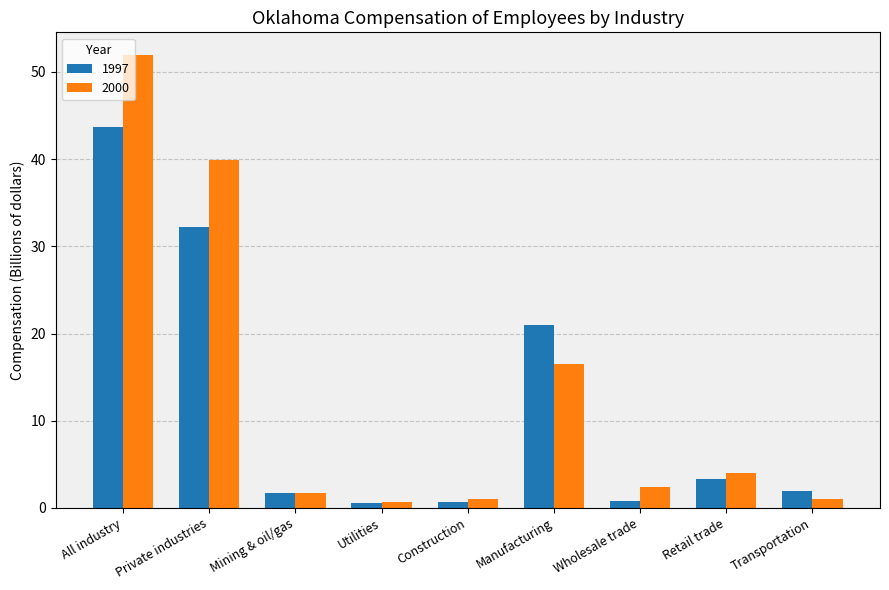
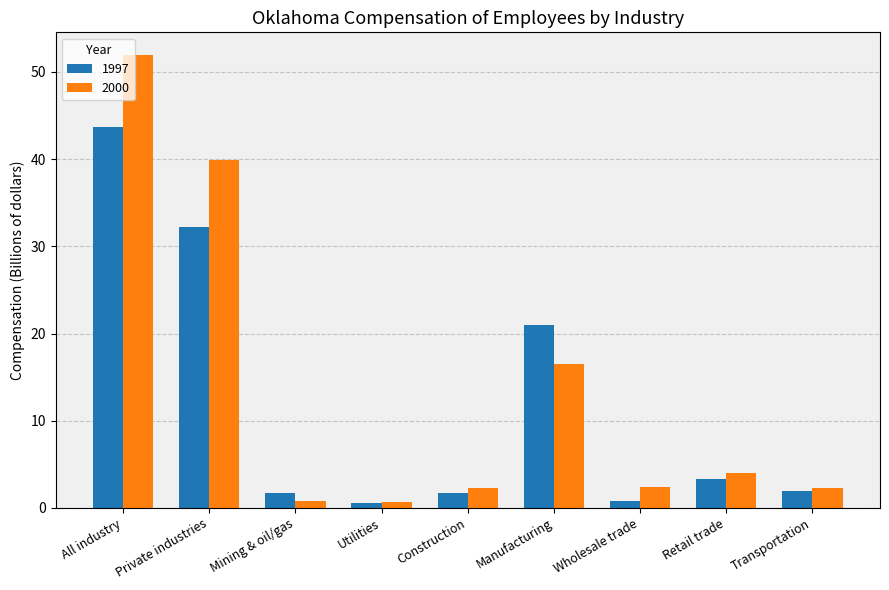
  {
    "1997": {
      "All industry": 44,
      "Private industries": 32,
      "Mining & oil/gas": 2,
      "Utilities": 1,
-     "Construction": 1,
+     "Construction": 2,
      "Manufacturing": 21,
      "Wholesale trade": 1,
      "Retail trade": 3,
      "Transportation": 2
    },
    "2000": {
      "All industry": 52,
      "Private industries": 40,
-     "Mining & oil/gas": 2,
+     "Mining & oil/gas": 1,
      "Utilities": 1,
-     "Construction": 1,
+     "Construction": 2,
      "Manufacturing": 16,
      "Wholesale trade": 2,
      "Retail trade": 4,
-     "Transportation": 1
+     "Transportation": 2
    }
  }
